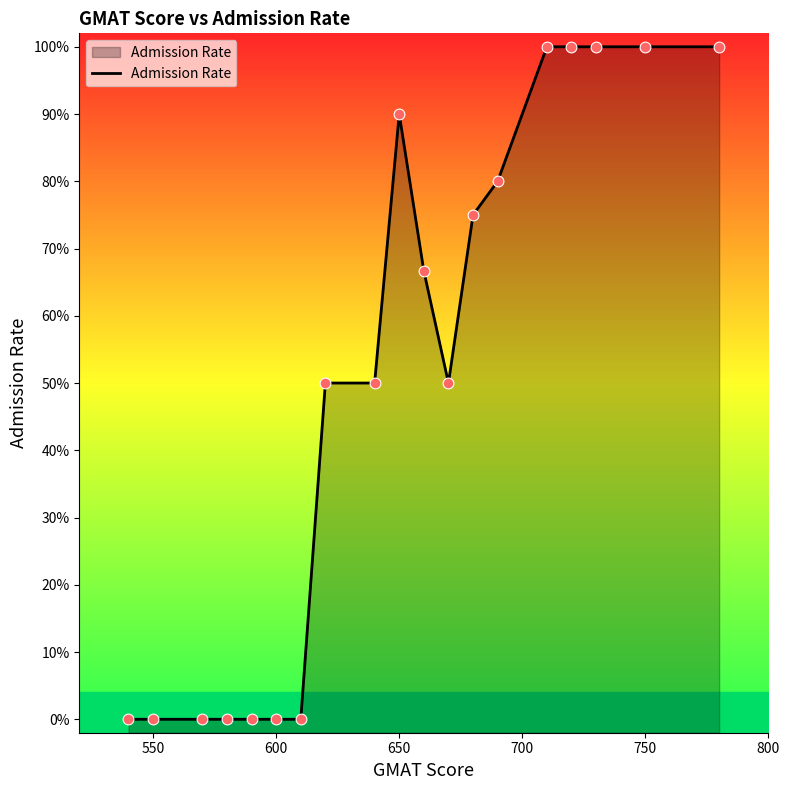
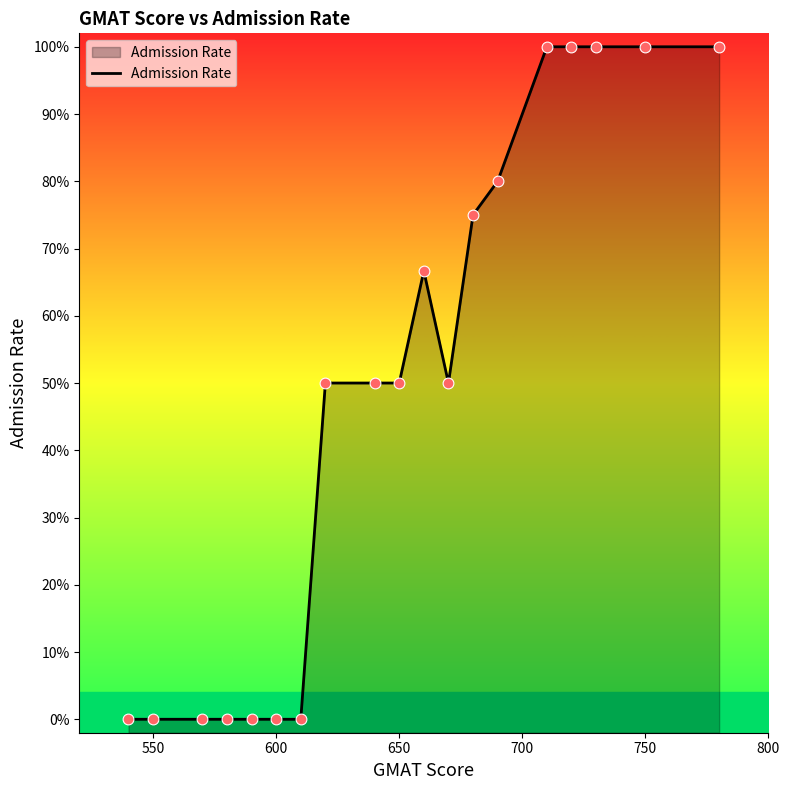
  {
    "Admission Rate": {
      "550": "0%",
      "600": "0%",
-     "650": "90%",
+     "650": "50%",
      "750": "100%"
    }
  }
